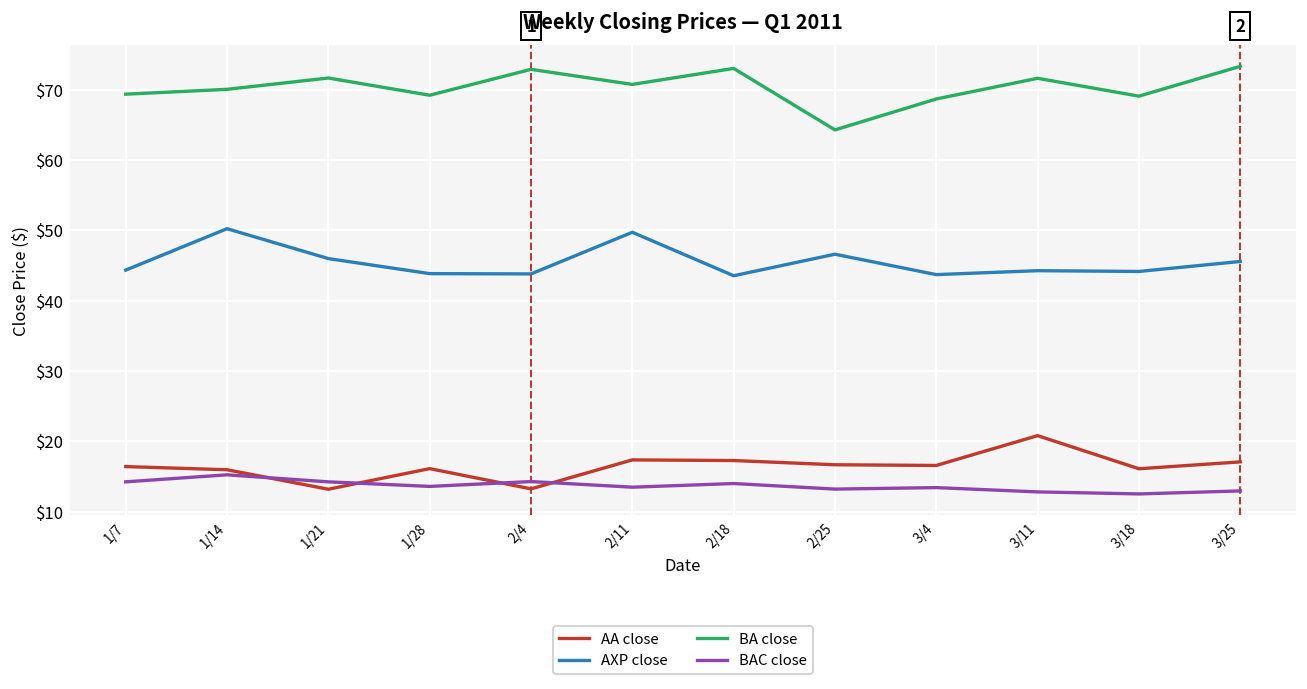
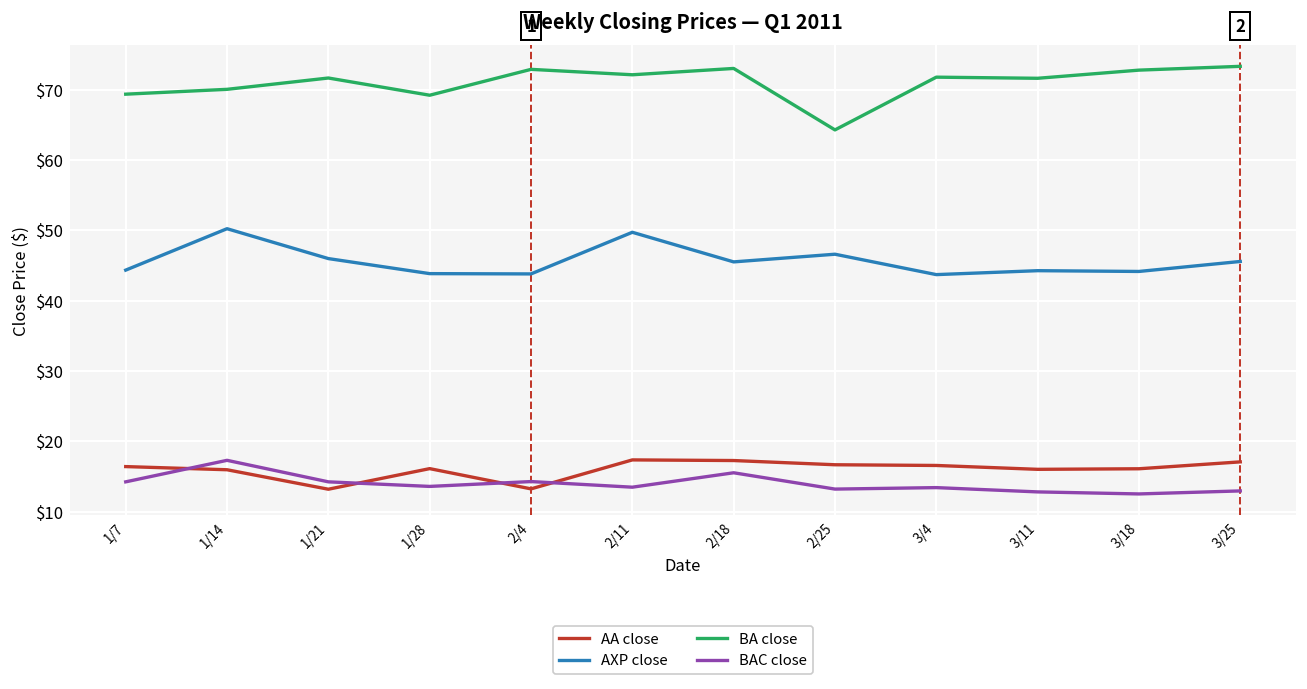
  {
    "AA close": {
      "1/7": "$16",
      "1/14": "$16",
      "1/21": "$13",
      "1/28": "$16",
      "2/4": "$13",
      "2/11": "$17",
      "2/18": "$17",
      "2/25": "$17",
      "3/4": "$17",
-     "3/11": "$21",
+     "3/11": "$16",
      "3/18": "$16",
      "3/25": "$17"
    },
    "AXP close": {
      "1/7": "$44",
      "1/14": "$50",
      "1/21": "$46",
      "1/28": "$44",
      "2/4": "$44",
      "2/11": "$50",
-     "2/18": "$44",
+     "2/18": "$46",
      "2/25": "$47",
      "3/4": "$44",
      "3/11": "$44",
      "3/18": "$44",
      "3/25": "$46"
    },
    "BA close": {
      "1/7": "$69",
      "1/14": "$70",
      "1/21": "$72",
      "1/28": "$69",
      "2/4": "$73",
-     "2/11": "$71",
+     "2/11": "$72",
      "2/18": "$73",
      "2/25": "$64",
-     "3/4": "$69",
+     "3/4": "$72",
      "3/11": "$72",
-     "3/18": "$69",
+     "3/18": "$73",
      "3/25": "$73"
    },
    "BAC close": {
      "1/7": "$14",
-     "1/14": "$15",
+     "1/14": "$17",
      "1/21": "$14",
      "1/28": "$14",
      "2/4": "$14",
      "2/11": "$13",
-     "2/18": "$14",
+     "2/18": "$16",
      "2/25": "$13",
      "3/4": "$13",
      "3/11": "$13",
      "3/18": "$13",
      "3/25": "$13"
    }
  }
